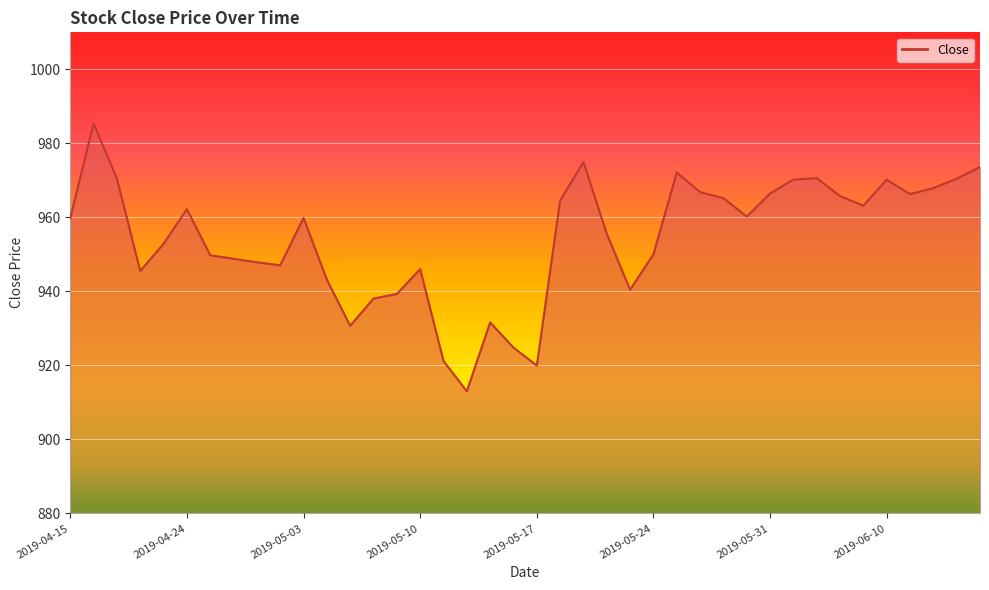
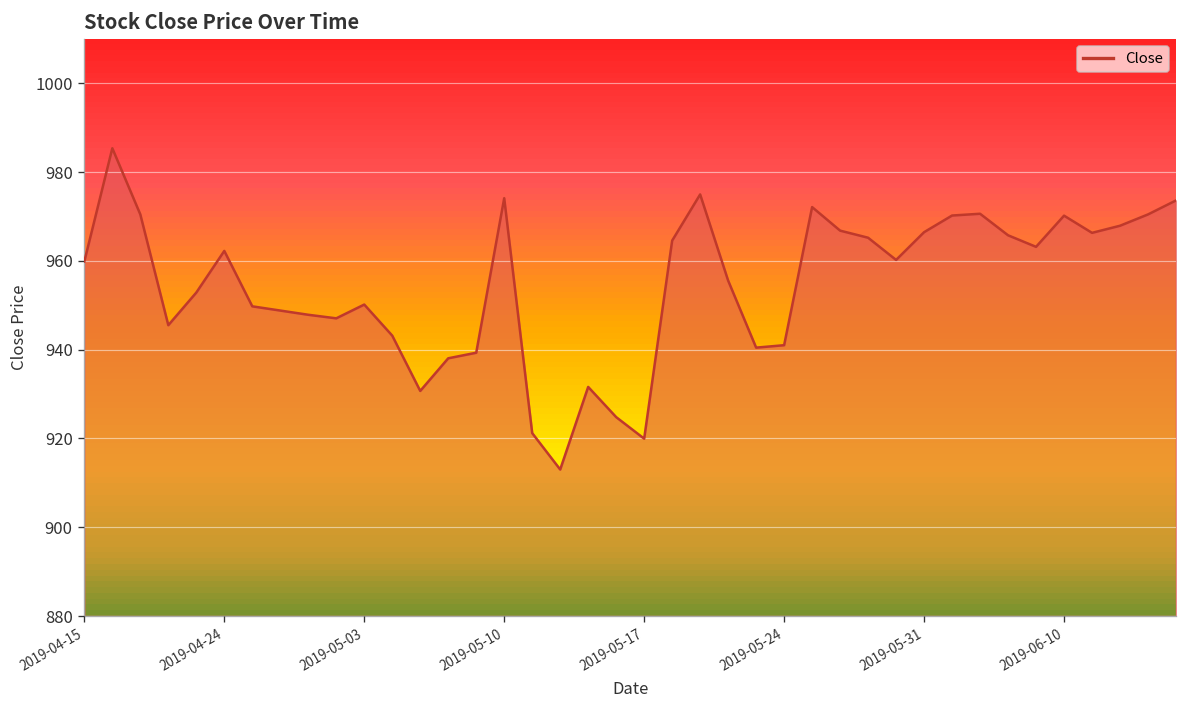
  {
    "2019-04-15": 960,
    "2019-04-24": 962,
-   "2019-05-03": 960,
-   "2019-05-10": 946,
+   "2019-05-03": 950,
+   "2019-05-10": 974,
    "2019-05-17": 920,
-   "2019-05-24": 950,
+   "2019-05-24": 941,
    "2019-05-31": 966,
    "2019-06-10": 970
  }
